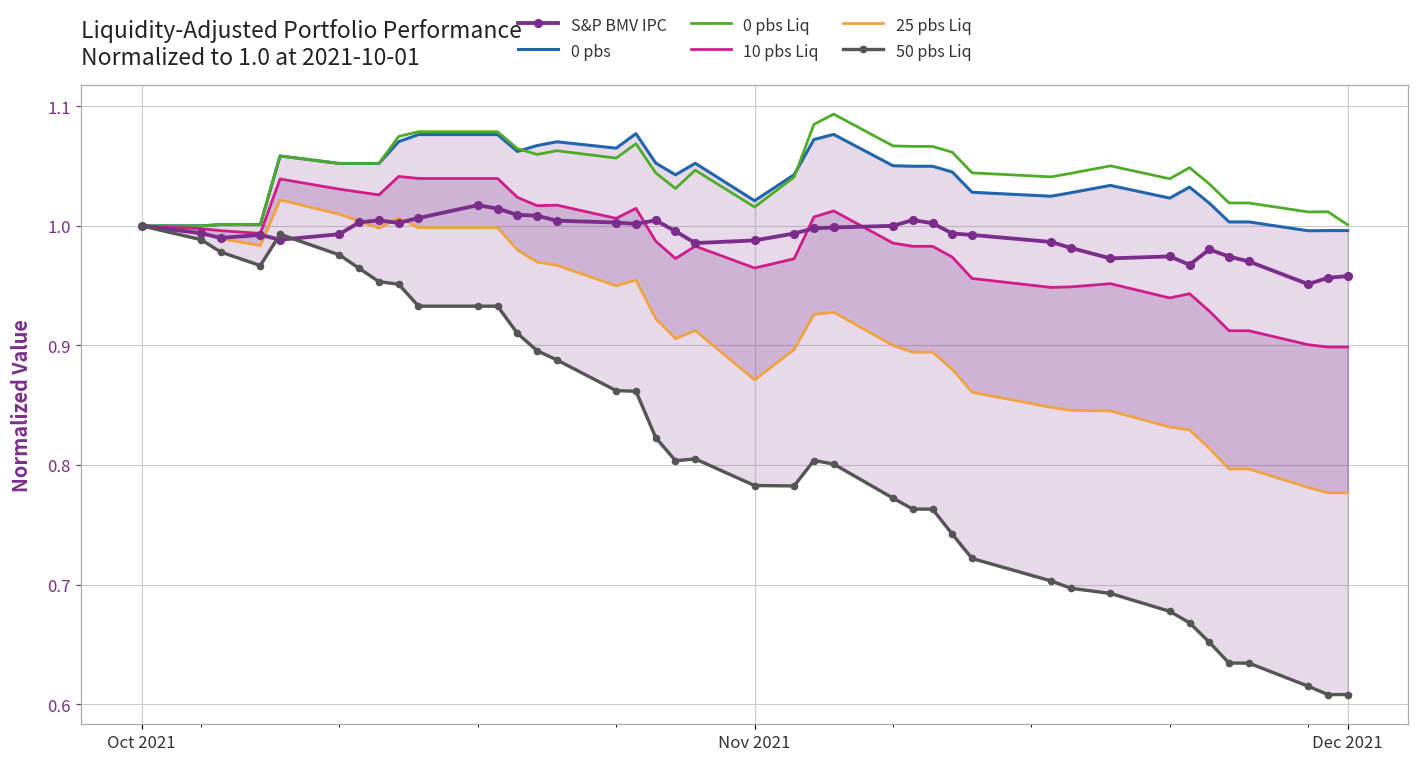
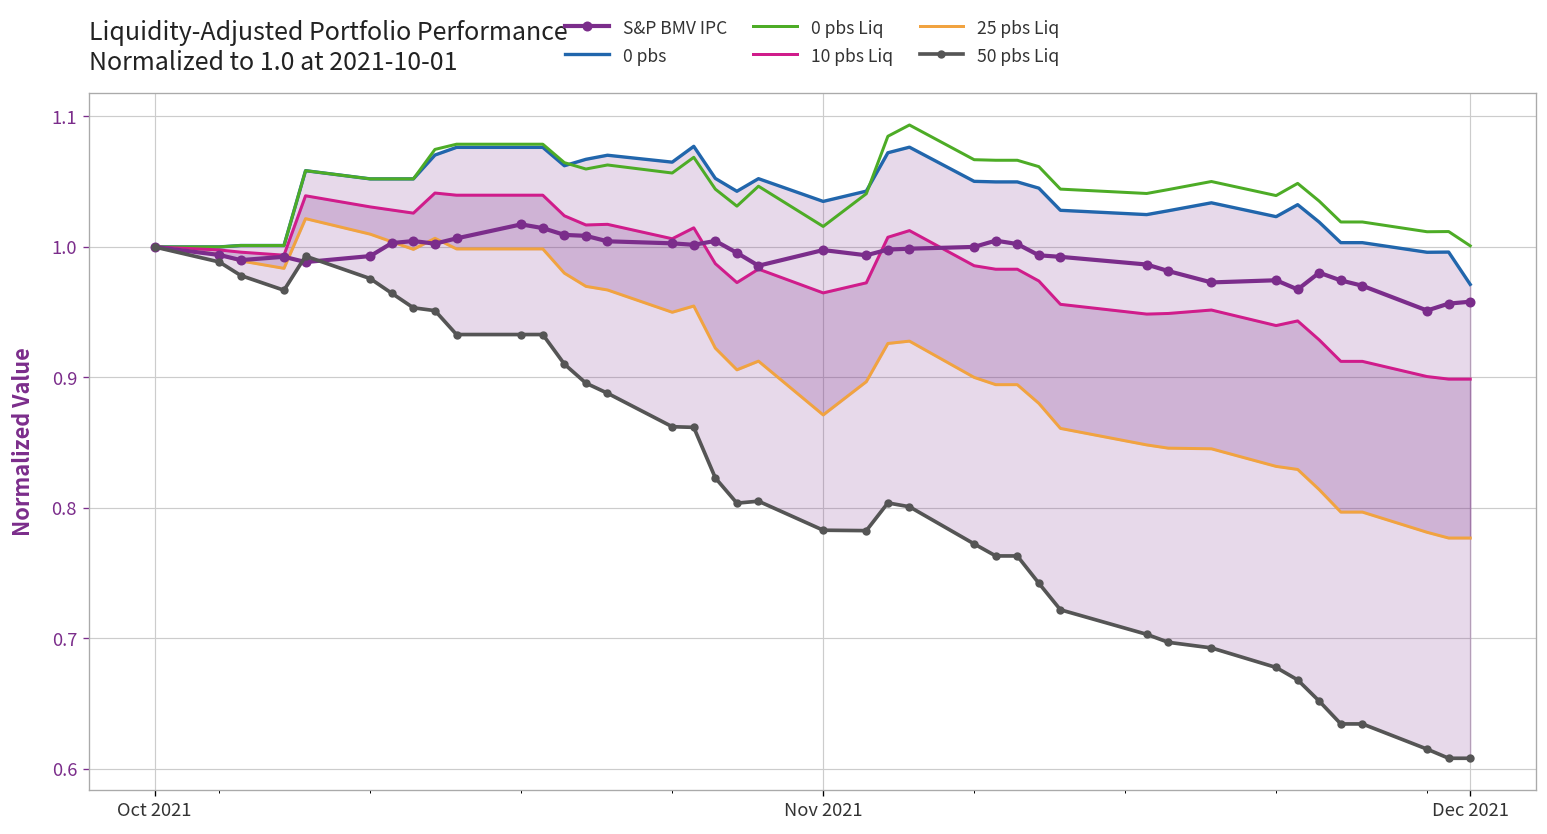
  {
    "S&P BMV IPC": {
-     "Nov 2021": 0.988,
+     "Nov 2021": 0.998,
      "Dec 2021": 0.958
    },
    "0 pbs": {
-     "Nov 2021": 1.021,
-     "Dec 2021": 0.996
+     "Nov 2021": 1.035,
+     "Dec 2021": 0.971
    },
    "0 pbs Liq": {
      "Nov 2021": 1.016,
      "Dec 2021": 1.001
    },
    "10 pbs Liq": {
      "Nov 2021": 0.965,
      "Dec 2021": 0.899
    },
    "25 pbs Liq": {
      "Nov 2021": 0.871,
      "Dec 2021": 0.777
    },
    "50 pbs Liq": {
      "Nov 2021": 0.783,
      "Dec 2021": 0.608
    }
  }
